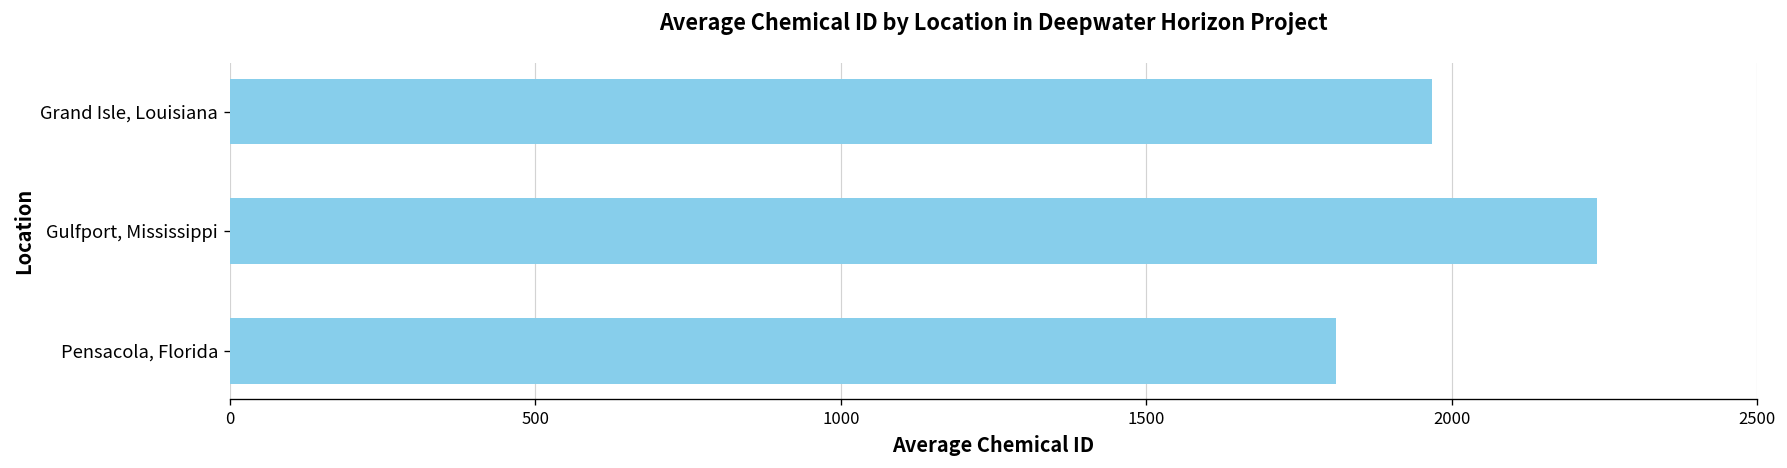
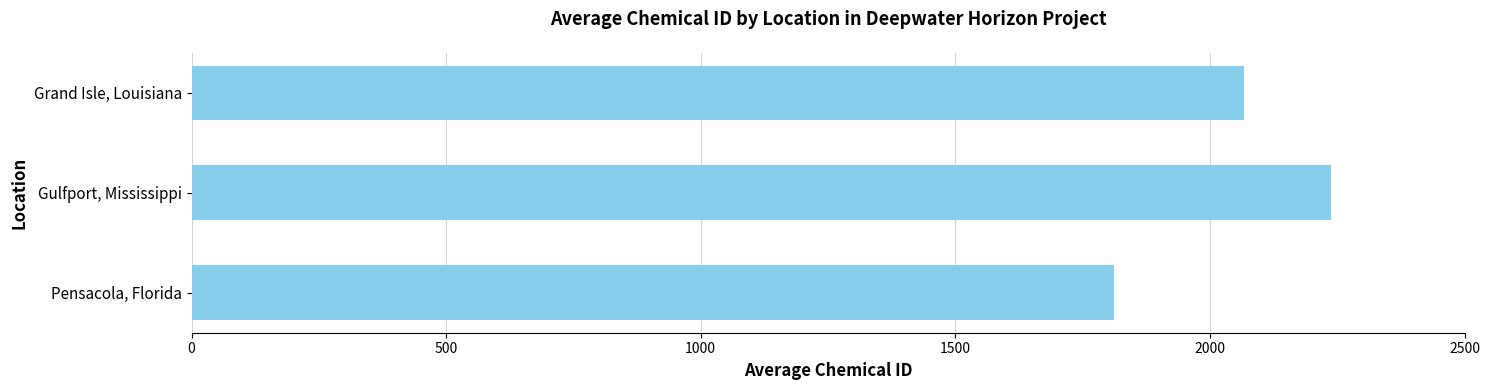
  {
-   "Grand Isle, Louisiana": 1970,
+   "Grand Isle, Louisiana": 2070,
    "Gulfport, Mississippi": 2240,
    "Pensacola, Florida": 1810
  }
